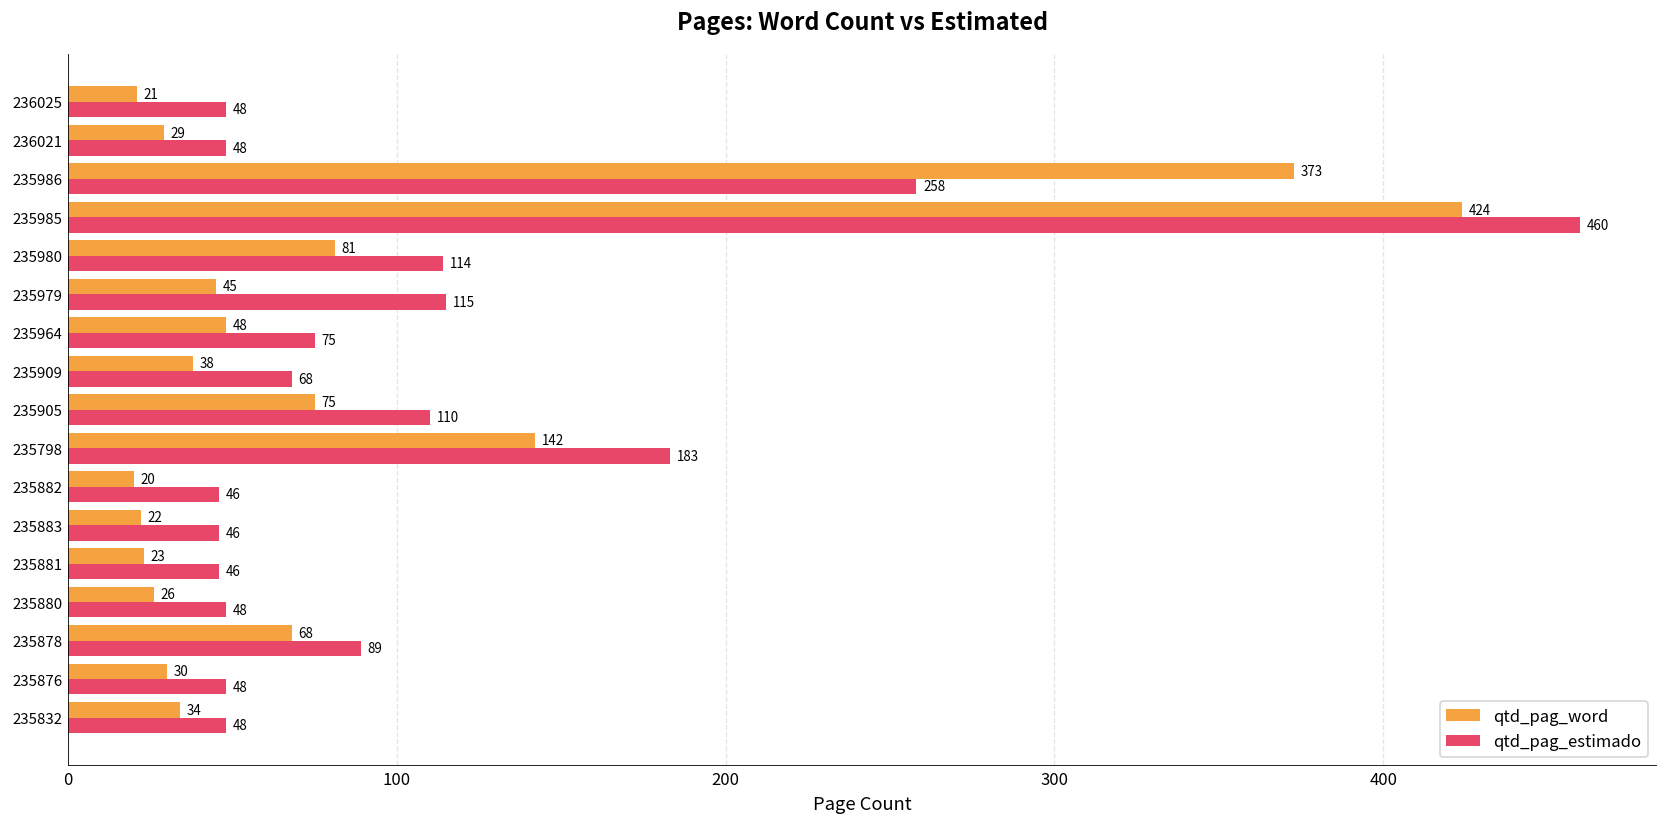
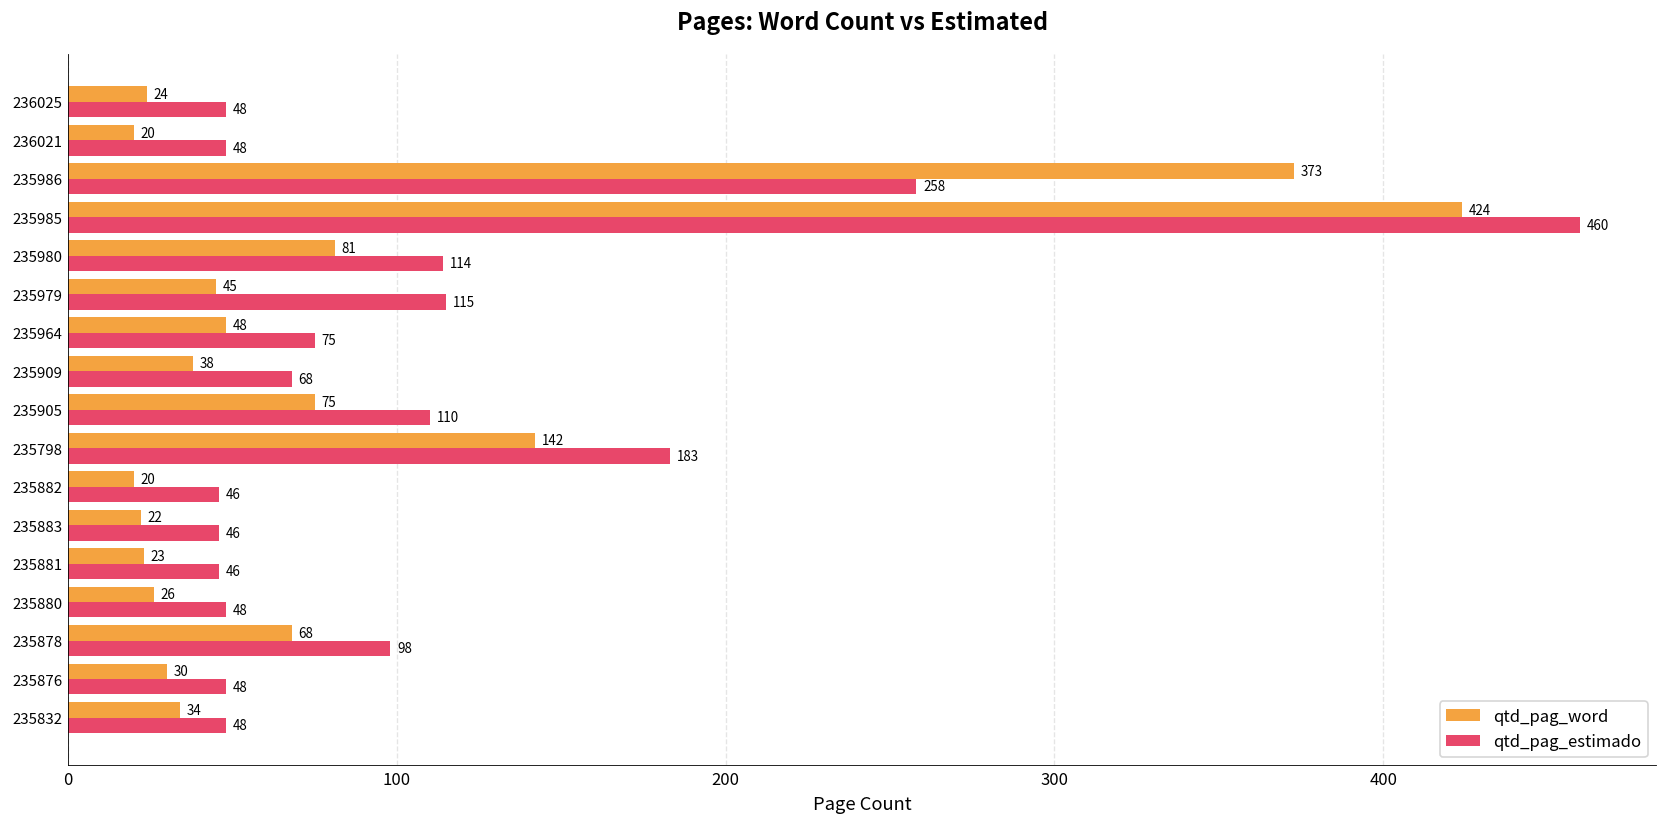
  {
    "qtd_pag_word": {
-     "236025": 21,
-     "236021": 29,
+     "236025": 24,
+     "236021": 20,
      "235986": 373,
      "235985": 424,
      "235980": 81,
      "235979": 45,
      "235964": 48,
      "235909": 38,
      "235905": 75,
      "235798": 142,
      "235882": 20,
      "235883": 22,
      "235881": 23,
      "235880": 26,
      "235878": 68,
      "235876": 30,
      "235832": 34
    },
    "qtd_pag_estimado": {
      "236025": 48,
      "236021": 48,
      "235986": 258,
      "235985": 460,
      "235980": 114,
      "235979": 115,
      "235964": 75,
      "235909": 68,
      "235905": 110,
      "235798": 183,
      "235882": 46,
      "235883": 46,
      "235881": 46,
      "235880": 48,
-     "235878": 89,
+     "235878": 98,
      "235876": 48,
      "235832": 48
    }
  }
